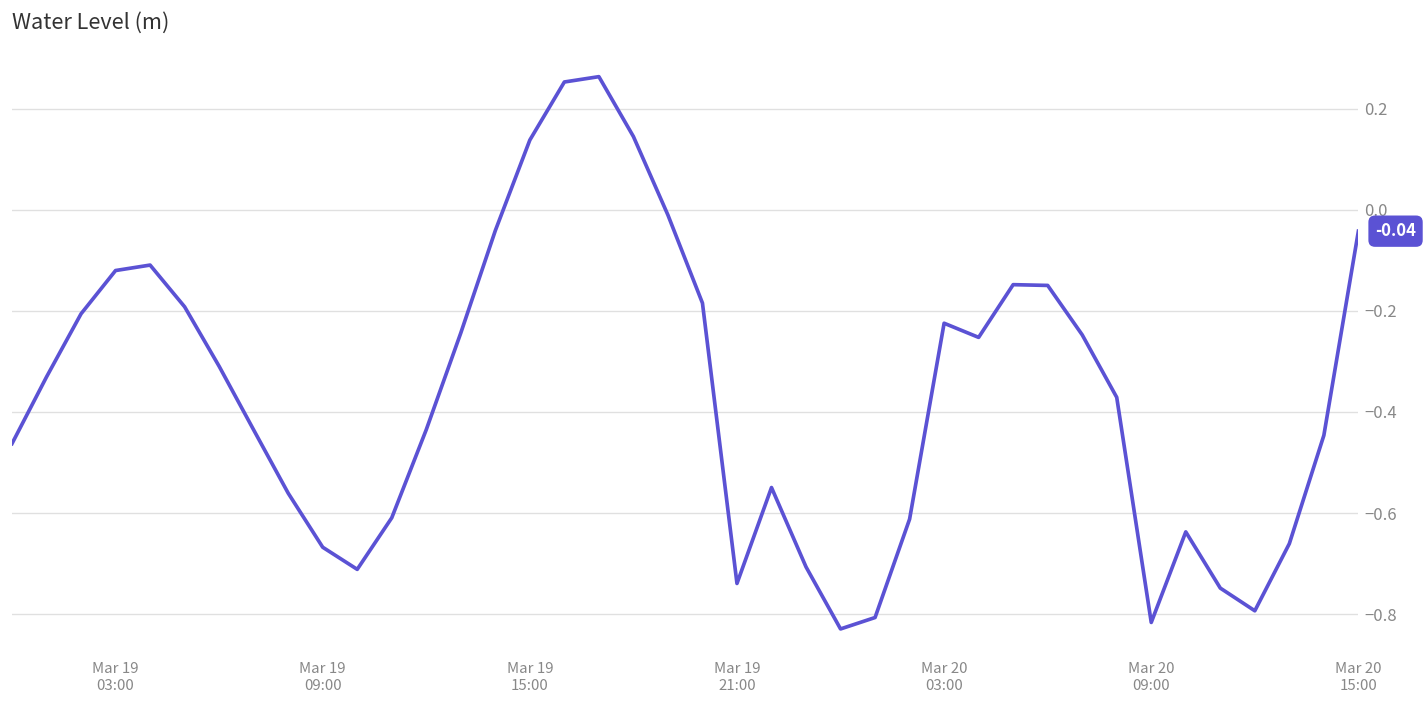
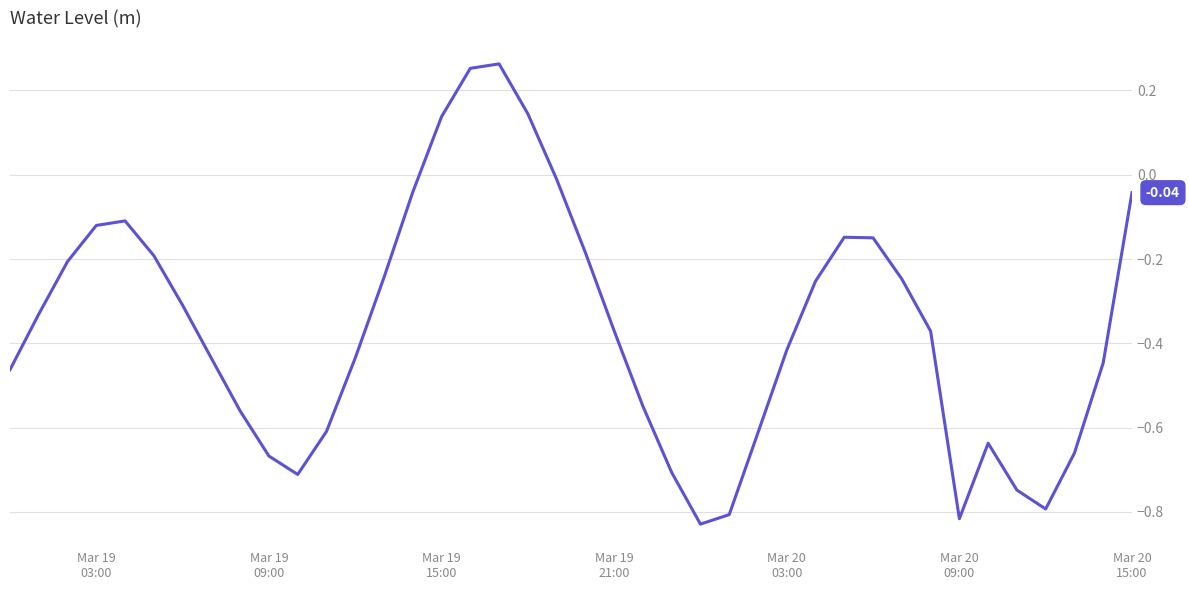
  {
    "Mar 19 03:00": -0.12,
    "Mar 19 09:00": -0.67,
    "Mar 19 15:00": 0.14,
-   "Mar 19 21:00": -0.74,
-   "Mar 20 03:00": -0.22,
+   "Mar 19 21:00": -0.37,
+   "Mar 20 03:00": -0.42,
    "Mar 20 09:00": -0.82
  }
